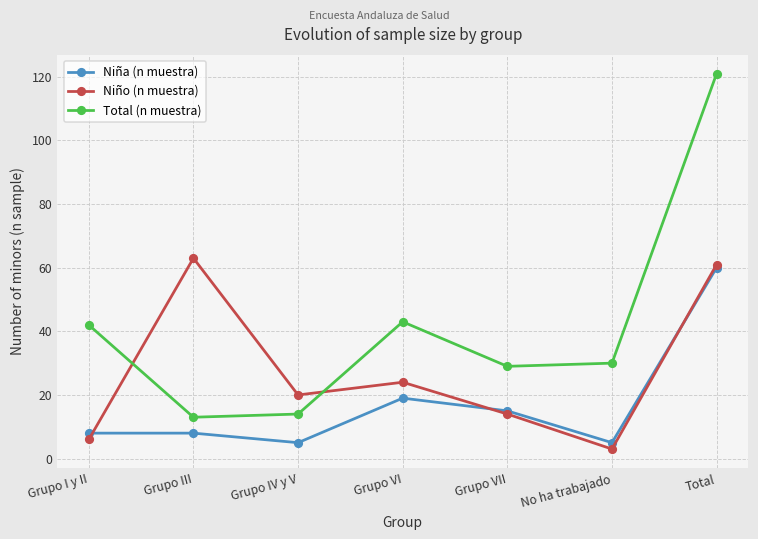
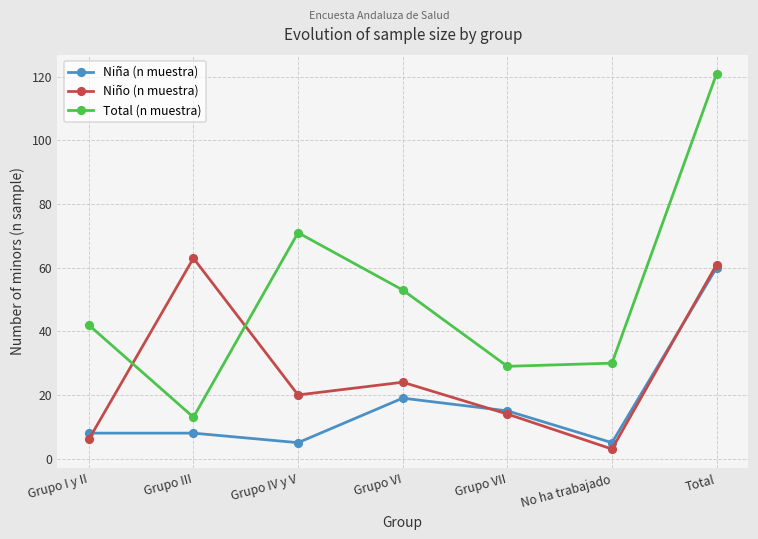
  {
    "Niña (n muestra)": {
      "Grupo I y II": 8,
      "Grupo III": 8,
      "Grupo IV y V": 5,
      "Grupo VI": 19,
      "Grupo VII": 15,
      "No ha trabajado": 5,
      "Total": 60
    },
    "Niño (n muestra)": {
      "Grupo I y II": 6,
      "Grupo III": 63,
      "Grupo IV y V": 20,
      "Grupo VI": 24,
      "Grupo VII": 14,
      "No ha trabajado": 3,
      "Total": 61
    },
    "Total (n muestra)": {
      "Grupo I y II": 42,
      "Grupo III": 13,
-     "Grupo IV y V": 14,
-     "Grupo VI": 43,
+     "Grupo IV y V": 71,
+     "Grupo VI": 53,
      "Grupo VII": 29,
      "No ha trabajado": 30,
      "Total": 121
    }
  }
